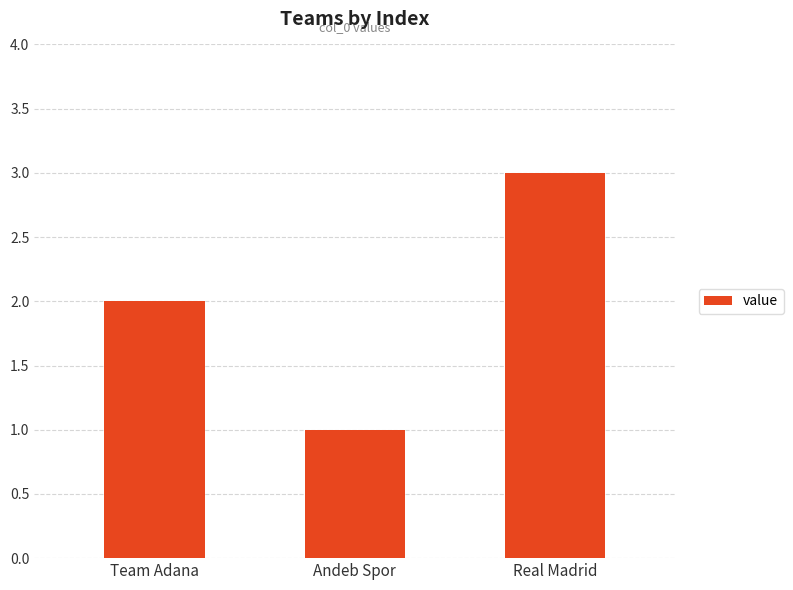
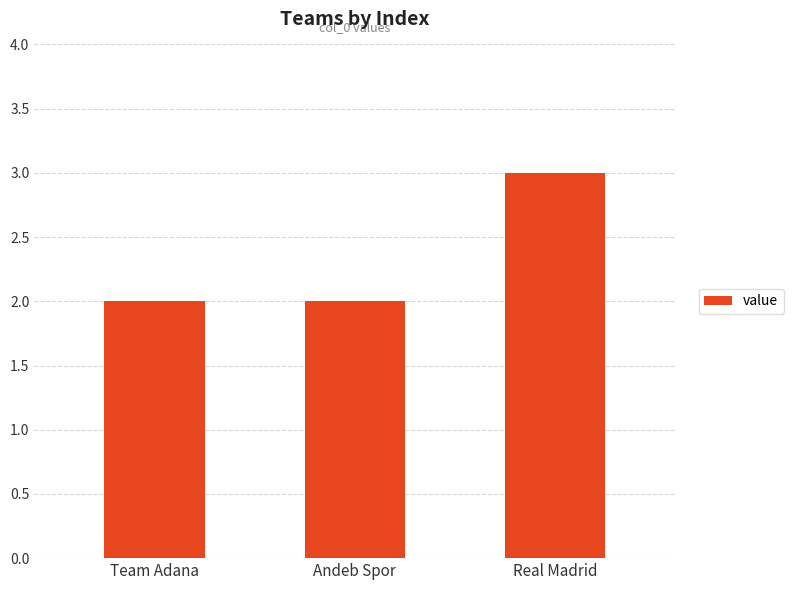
  {
    "Team Adana": 2,
-   "Andeb Spor": 1,
+   "Andeb Spor": 2,
    "Real Madrid": 3
  }
